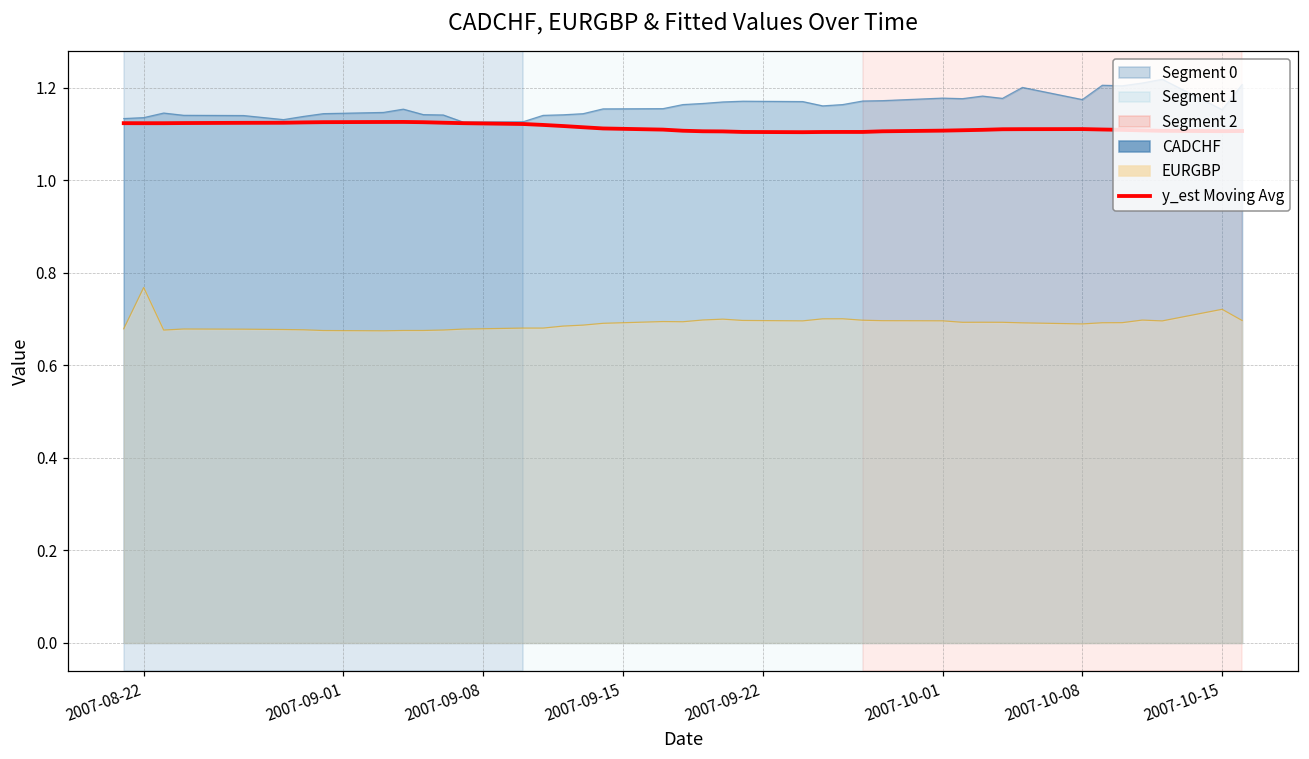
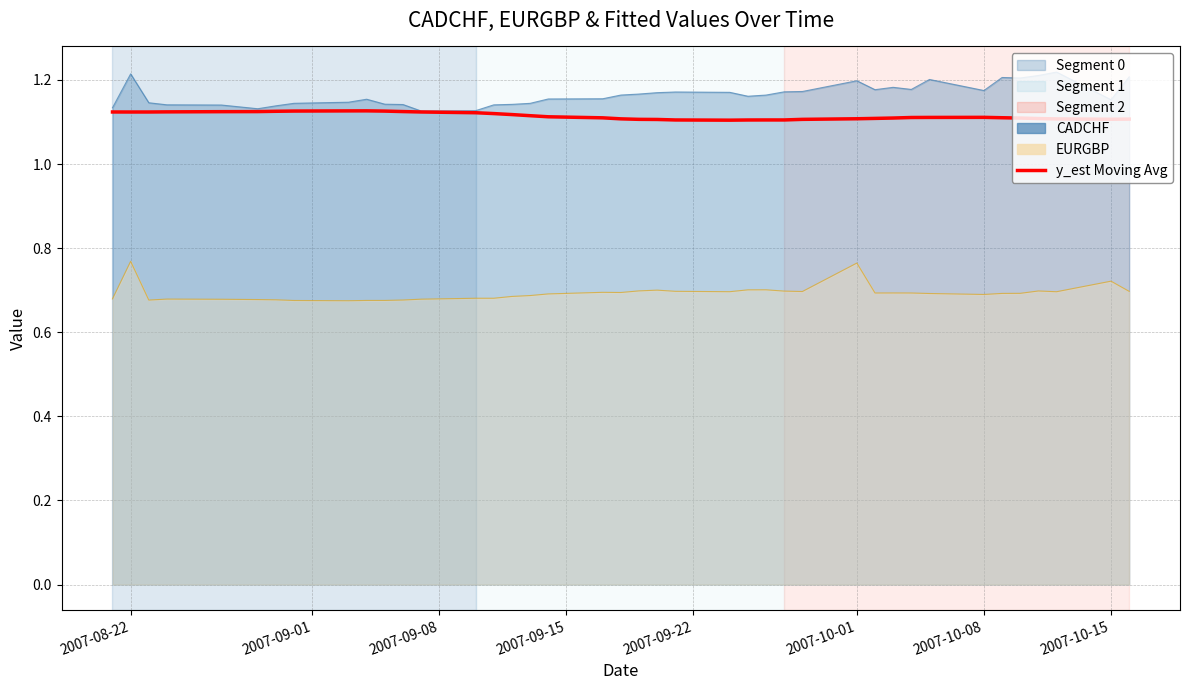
  {
    "CADCHF": {
-     "2007-08-22": 1.14,
-     "2007-10-01": 1.18,
+     "2007-08-22": 1.21,
+     "2007-10-01": 1.20,
      "2007-10-08": 1.17
    },
    "EURGBP": {
      "2007-08-22": 0.77,
-     "2007-10-01": 0.70,
+     "2007-10-01": 0.76,
      "2007-10-08": 0.69,
      "2007-10-15": 0.72
    }
  }
